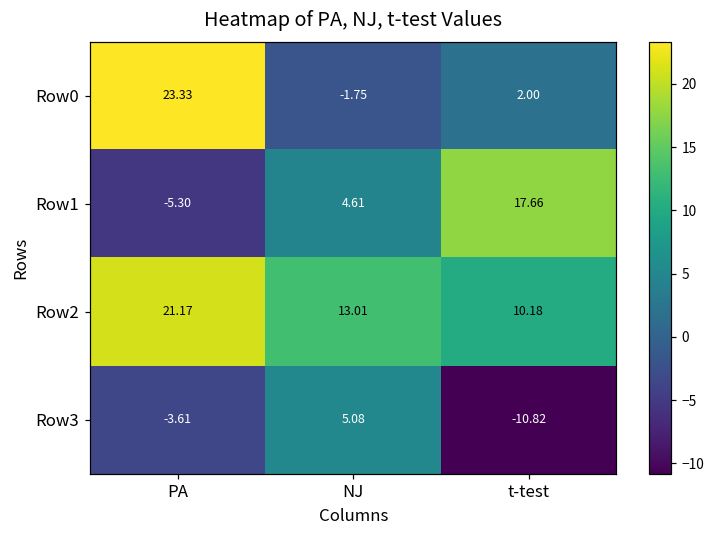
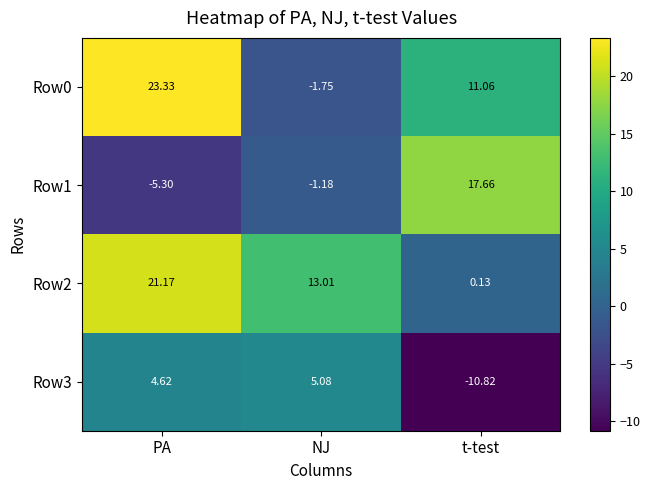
  {
    "Row0": {
      "PA": 23.33,
      "NJ": -1.75,
-     "t-test": 2.00
+     "t-test": 11.06
    },
    "Row1": {
      "PA": -5.30,
-     "NJ": 4.61,
+     "NJ": -1.18,
      "t-test": 17.66
    },
    "Row2": {
      "PA": 21.17,
      "NJ": 13.01,
-     "t-test": 10.18
+     "t-test": 0.13
    },
    "Row3": {
-     "PA": -3.61,
+     "PA": 4.62,
      "NJ": 5.08,
      "t-test": -10.82
    }
  }
